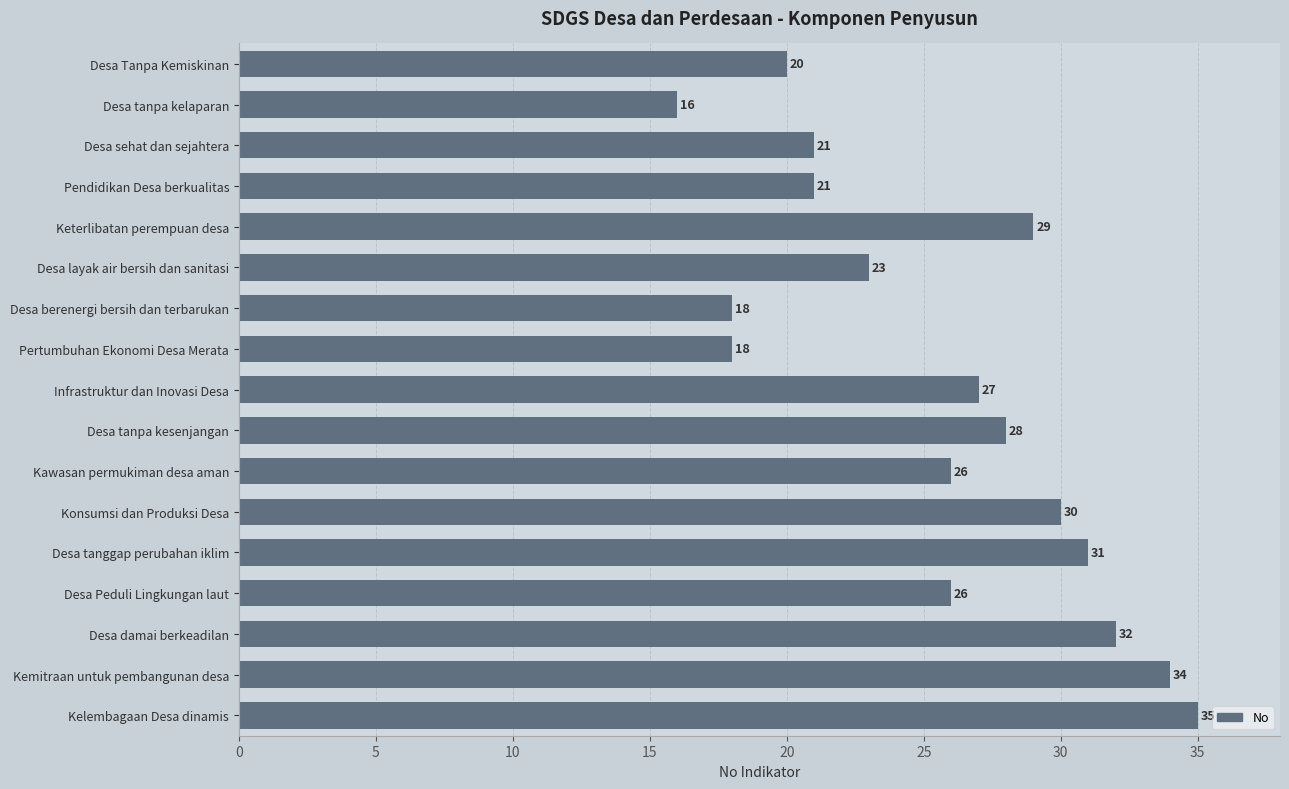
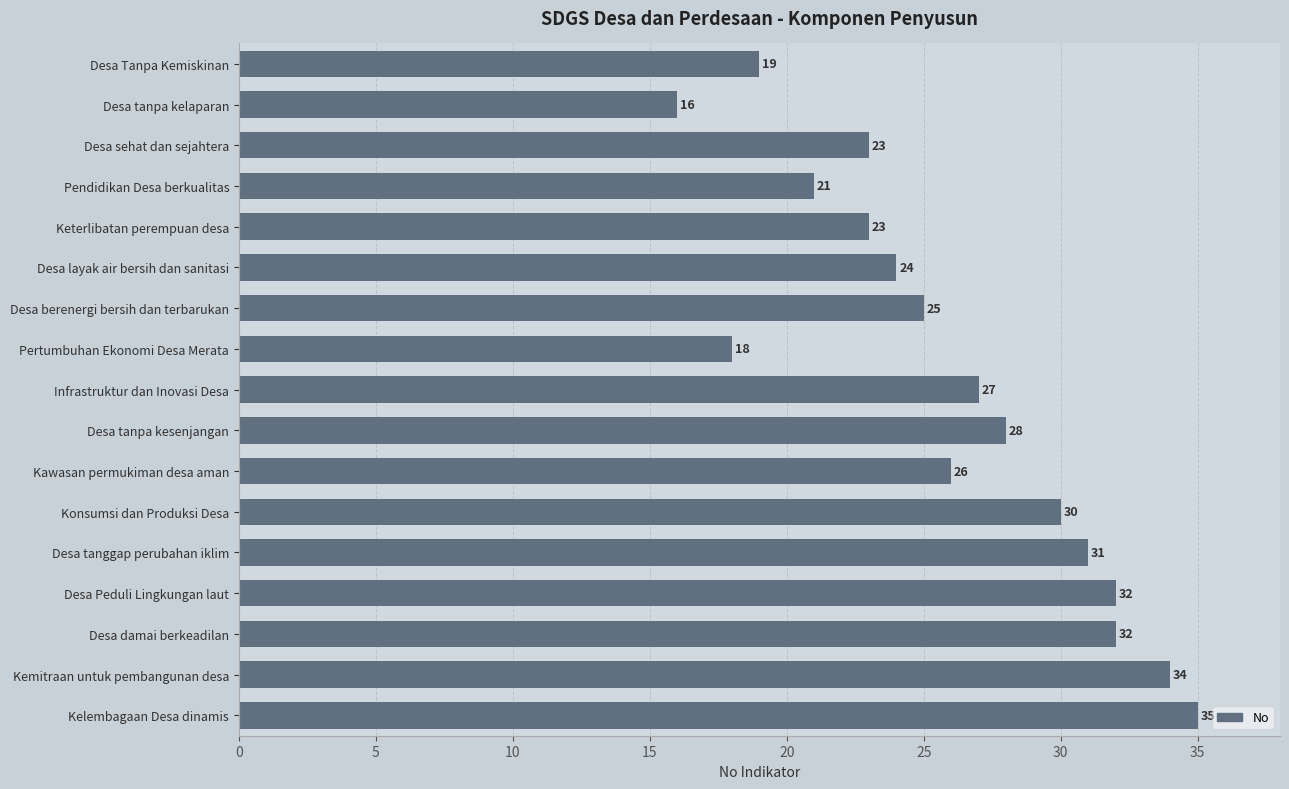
  {
-   "Desa Tanpa Kemiskinan": 20,
+   "Desa Tanpa Kemiskinan": 19,
    "Desa tanpa kelaparan": 16,
-   "Desa sehat dan sejahtera": 21,
+   "Desa sehat dan sejahtera": 23,
    "Pendidikan Desa berkualitas": 21,
-   "Keterlibatan perempuan desa": 29,
-   "Desa layak air bersih dan sanitasi": 23,
-   "Desa berenergi bersih dan terbarukan": 18,
+   "Keterlibatan perempuan desa": 23,
+   "Desa layak air bersih dan sanitasi": 24,
+   "Desa berenergi bersih dan terbarukan": 25,
    "Pertumbuhan Ekonomi Desa Merata": 18,
    "Infrastruktur dan Inovasi Desa": 27,
    "Desa tanpa kesenjangan": 28,
    "Kawasan permukiman desa aman": 26,
    "Konsumsi dan Produksi Desa": 30,
    "Desa tanggap perubahan iklim": 31,
-   "Desa Peduli Lingkungan laut": 26,
+   "Desa Peduli Lingkungan laut": 32,
    "Desa damai berkeadilan": 32,
    "Kemitraan untuk pembangunan desa": 34
  }
